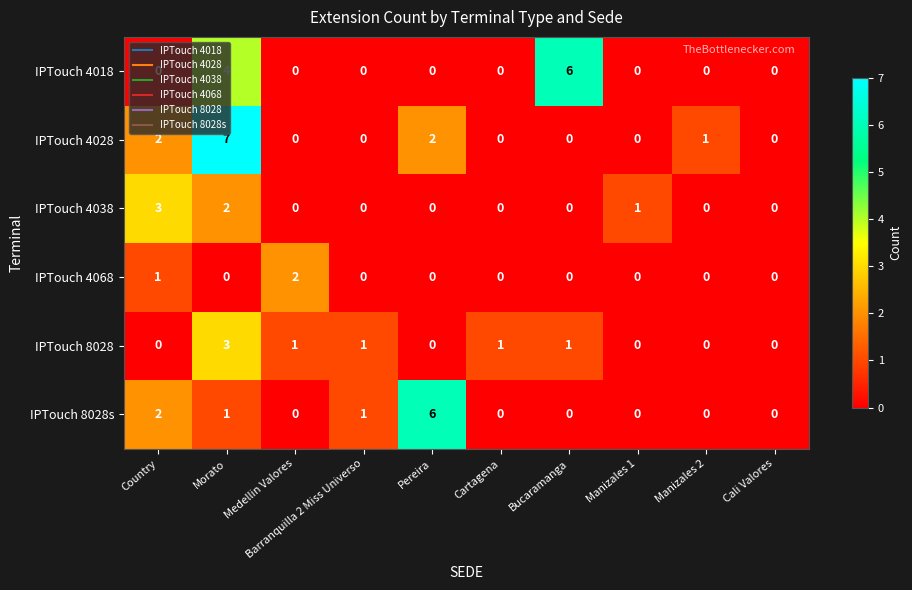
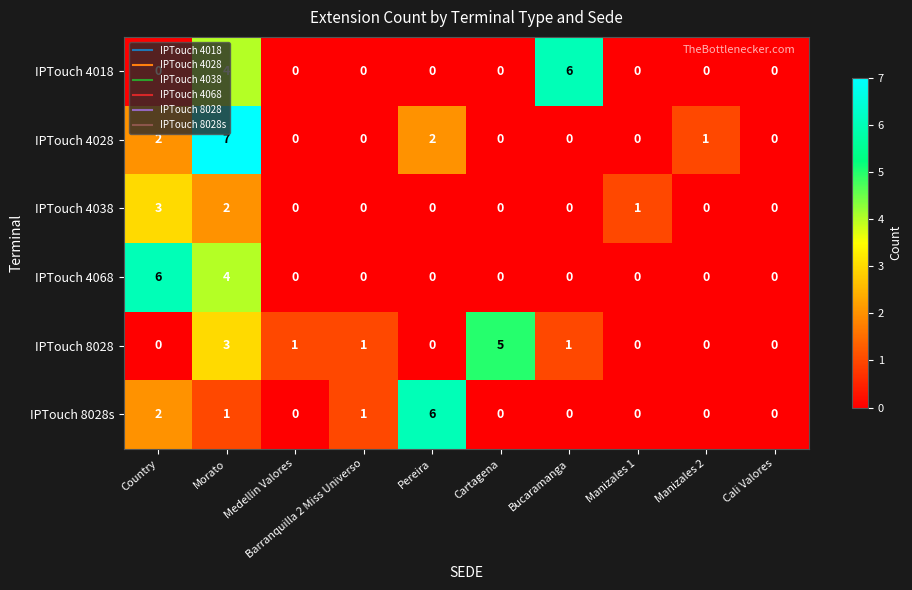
  {
    "IPTouch 4018": {
      "Medellin Valores": 0,
      "Barranquilla 2 Miss Universo": 0,
      "Pereira": 0,
      "Cartagena": 0,
      "Bucaramanga": 6,
      "Manizales 1": 0,
      "Cali Valores": 0
    },
    "IPTouch 4028": {
      "Medellin Valores": 0,
      "Barranquilla 2 Miss Universo": 0,
      "Pereira": 2,
      "Cartagena": 0,
      "Bucaramanga": 0,
      "Manizales 1": 0,
      "Manizales 2": 1,
      "Cali Valores": 0
    },
    "IPTouch 4038": {
      "Country": 3,
      "Morato": 2,
      "Medellin Valores": 0,
      "Barranquilla 2 Miss Universo": 0,
      "Pereira": 0,
      "Cartagena": 0,
      "Bucaramanga": 0,
      "Manizales 1": 1,
      "Manizales 2": 0,
      "Cali Valores": 0
    },
    "IPTouch 4068": {
-     "Country": 1,
-     "Morato": 0,
-     "Medellin Valores": 2,
+     "Country": 6,
+     "Morato": 4,
+     "Medellin Valores": 0,
      "Barranquilla 2 Miss Universo": 0,
      "Pereira": 0,
      "Cartagena": 0,
      "Bucaramanga": 0,
      "Manizales 1": 0,
      "Manizales 2": 0,
      "Cali Valores": 0
    },
    "IPTouch 8028": {
      "Country": 0,
      "Morato": 3,
      "Medellin Valores": 1,
      "Barranquilla 2 Miss Universo": 1,
      "Pereira": 0,
-     "Cartagena": 1,
+     "Cartagena": 5,
      "Bucaramanga": 1,
      "Manizales 1": 0,
      "Manizales 2": 0,
      "Cali Valores": 0
    },
    "IPTouch 8028s": {
      "Country": 2,
      "Morato": 1,
      "Medellin Valores": 0,
      "Barranquilla 2 Miss Universo": 1,
      "Pereira": 6,
      "Cartagena": 0,
      "Bucaramanga": 0,
      "Manizales 1": 0,
      "Manizales 2": 0,
      "Cali Valores": 0
    }
  }
